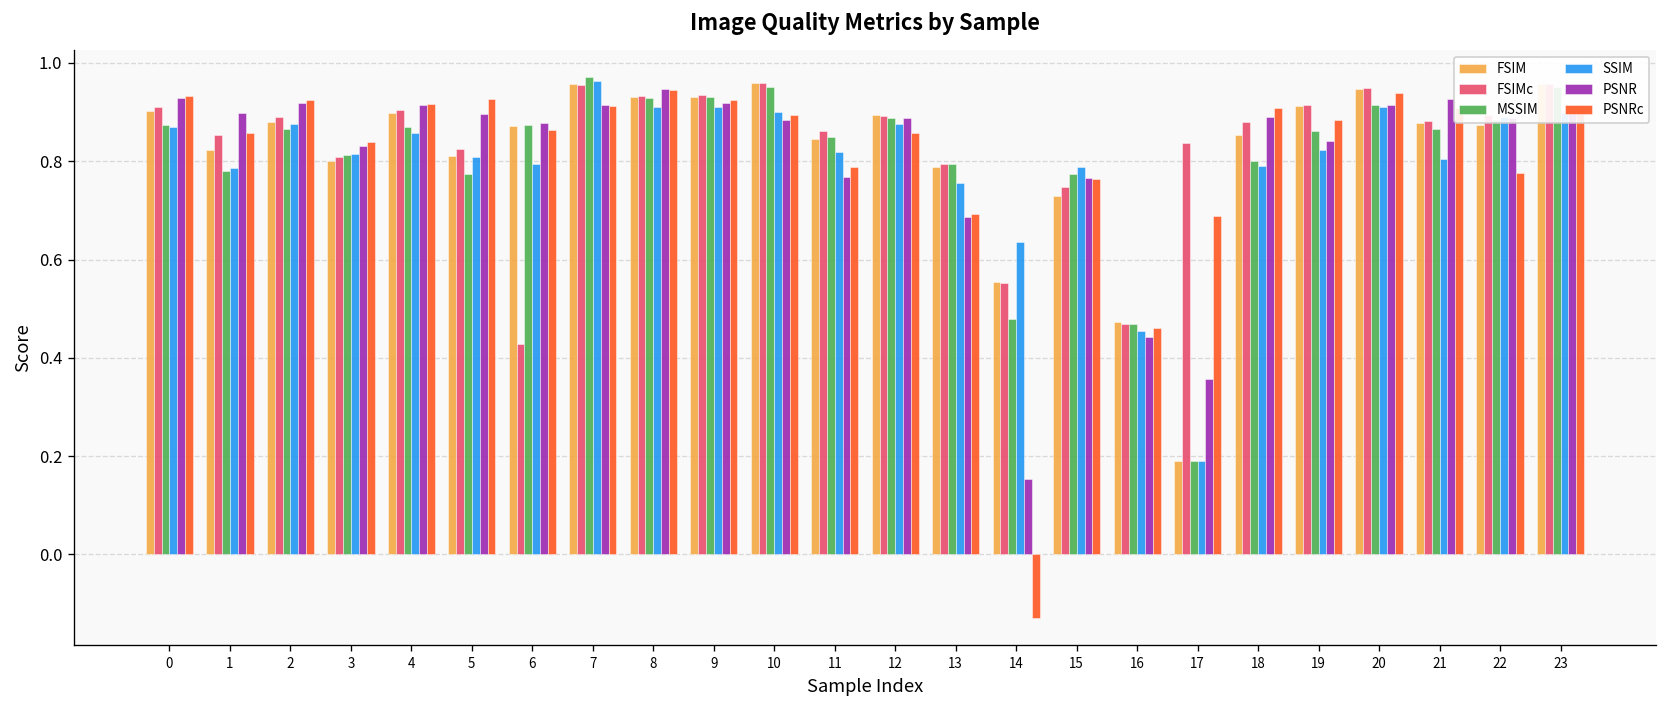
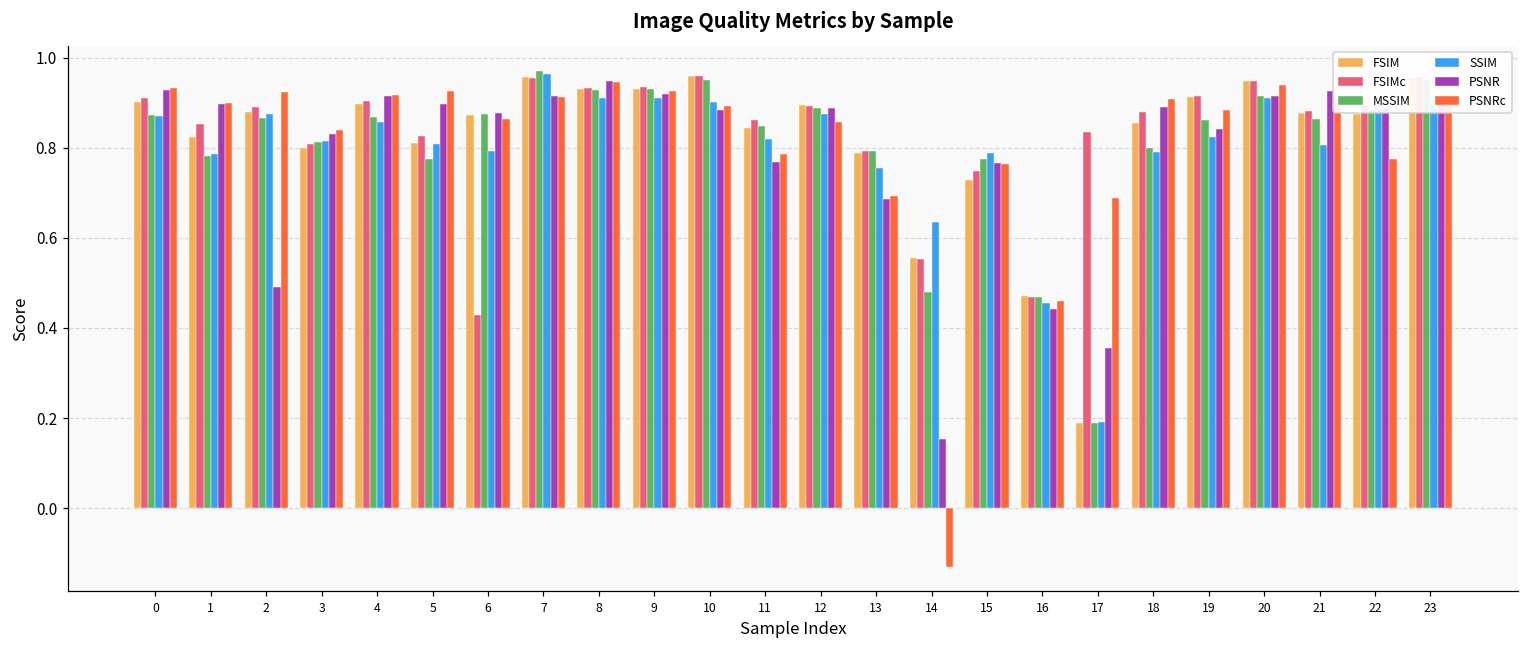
  {
    "FSIM": {
      "0": 0.90,
      "1": 0.82,
      "2": 0.88,
      "3": 0.80,
      "4": 0.90,
      "5": 0.81,
      "6": 0.87,
      "7": 0.96,
      "8": 0.93,
      "9": 0.93,
      "10": 0.96,
      "11": 0.85,
      "12": 0.89,
      "13": 0.79,
      "14": 0.56,
      "15": 0.73,
      "16": 0.47,
      "17": 0.19,
      "18": 0.85,
      "19": 0.91,
      "20": 0.95,
      "21": 0.88,
      "22": 0.87
    },
    "FSIMc": {
      "0": 0.91,
      "1": 0.85,
      "2": 0.89,
      "3": 0.81,
      "4": 0.90,
      "5": 0.83,
      "6": 0.43,
      "7": 0.96,
      "8": 0.93,
      "9": 0.93,
      "10": 0.96,
      "11": 0.86,
      "12": 0.89,
      "13": 0.79,
      "14": 0.55,
      "15": 0.75,
      "16": 0.47,
      "17": 0.84,
      "18": 0.88,
      "19": 0.91,
      "20": 0.95,
      "21": 0.88
    },
    "MSSIM": {
      "0": 0.87,
      "1": 0.78,
      "2": 0.87,
      "3": 0.81,
      "4": 0.87,
      "5": 0.77,
      "6": 0.87,
      "7": 0.97,
      "8": 0.93,
      "9": 0.93,
      "10": 0.95,
      "11": 0.85,
      "12": 0.89,
      "13": 0.79,
      "14": 0.48,
      "15": 0.77,
      "16": 0.47,
      "17": 0.19,
      "18": 0.80,
      "19": 0.86,
      "20": 0.91,
      "21": 0.86,
      "22": 0.88
    },
    "SSIM": {
      "0": 0.87,
      "1": 0.79,
      "2": 0.88,
      "3": 0.81,
      "4": 0.86,
      "5": 0.81,
      "6": 0.79,
      "7": 0.96,
      "8": 0.91,
      "9": 0.91,
      "10": 0.90,
      "11": 0.82,
      "12": 0.88,
      "13": 0.76,
      "14": 0.63,
      "15": 0.79,
      "16": 0.46,
      "17": 0.19,
      "18": 0.79,
      "19": 0.82,
      "20": 0.91,
      "21": 0.81
    },
    "PSNR": {
      "0": 0.93,
      "1": 0.90,
-     "2": 0.92,
+     "2": 0.49,
      "3": 0.83,
      "4": 0.91,
      "5": 0.90,
      "6": 0.88,
      "7": 0.91,
      "8": 0.95,
      "9": 0.92,
      "10": 0.88,
      "11": 0.77,
      "12": 0.89,
      "13": 0.69,
      "14": 0.15,
      "15": 0.77,
      "16": 0.44,
      "17": 0.36,
      "18": 0.89,
      "19": 0.84,
      "20": 0.91,
      "21": 0.93,
      "22": 0.89
    },
    "PSNRc": {
      "0": 0.93,
-     "1": 0.86,
+     "1": 0.90,
      "2": 0.92,
      "3": 0.84,
      "4": 0.92,
      "5": 0.93,
      "6": 0.86,
      "7": 0.91,
      "8": 0.95,
      "9": 0.93,
      "10": 0.89,
      "11": 0.79,
      "12": 0.86,
      "13": 0.69,
      "14": -0.13,
      "15": 0.76,
      "16": 0.46,
      "17": 0.69,
      "18": 0.91,
      "19": 0.88,
      "20": 0.94,
      "22": 0.78
    }
  }
